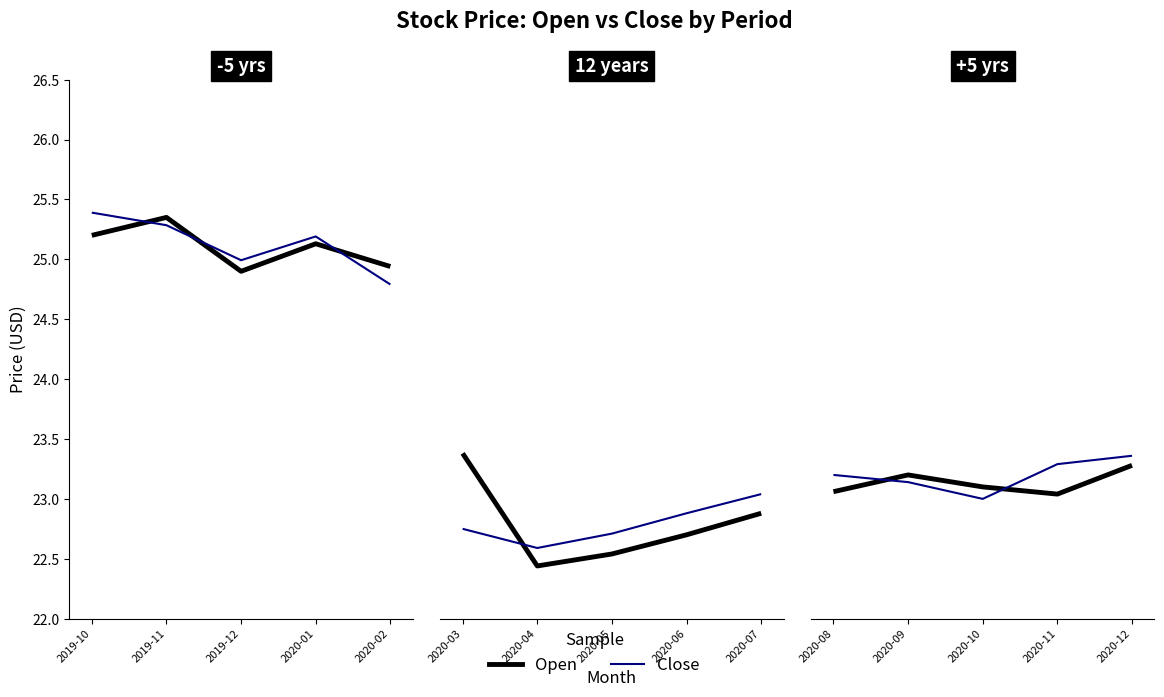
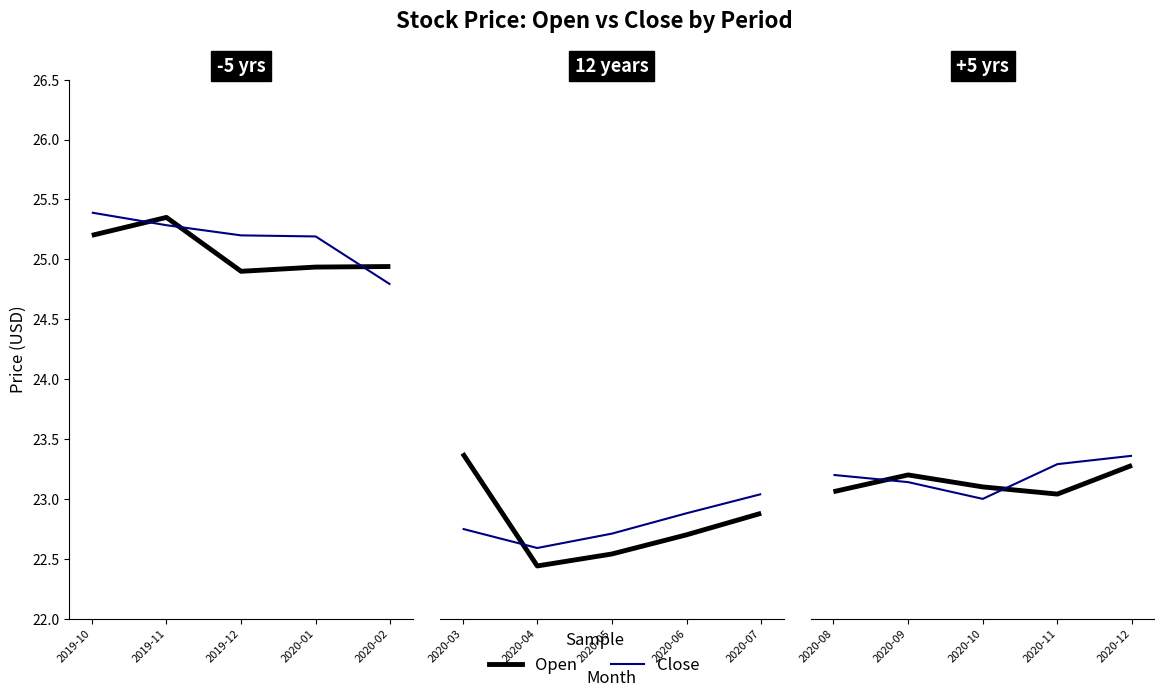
  {
    "-5 yrs": {
      "Open": {
        "2019-10": 25.20,
        "2019-11": 25.35,
        "2019-12": 24.90,
-       "2020-01": 25.13,
+       "2020-01": 24.94,
        "2020-02": 24.94
      },
      "Close": {
        "2019-10": 25.39,
        "2019-11": 25.28,
-       "2019-12": 24.99,
+       "2019-12": 25.20,
        "2020-01": 25.19,
        "2020-02": 24.79
      }
    }
  }
